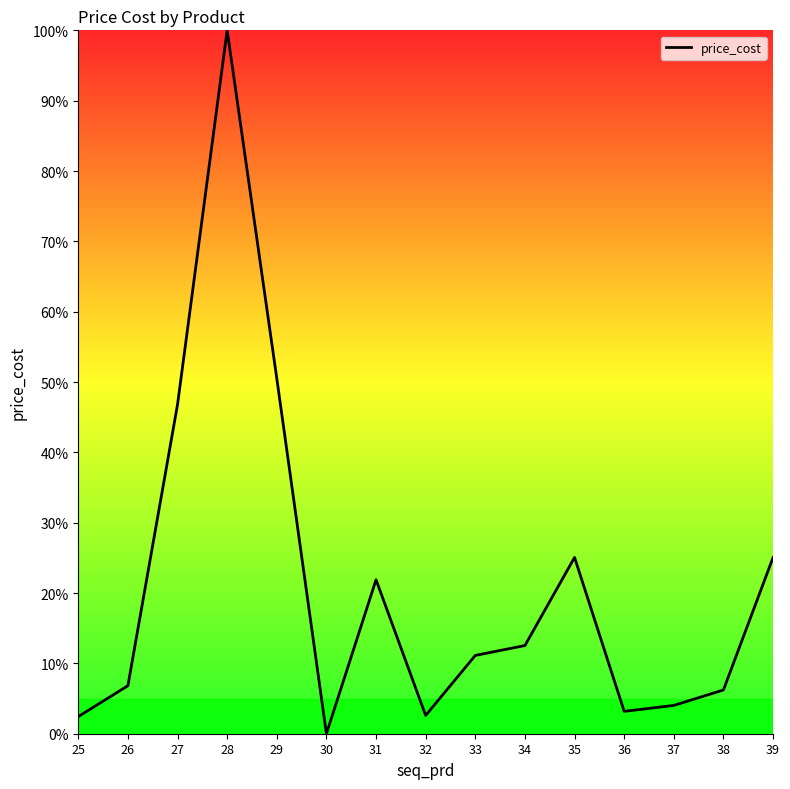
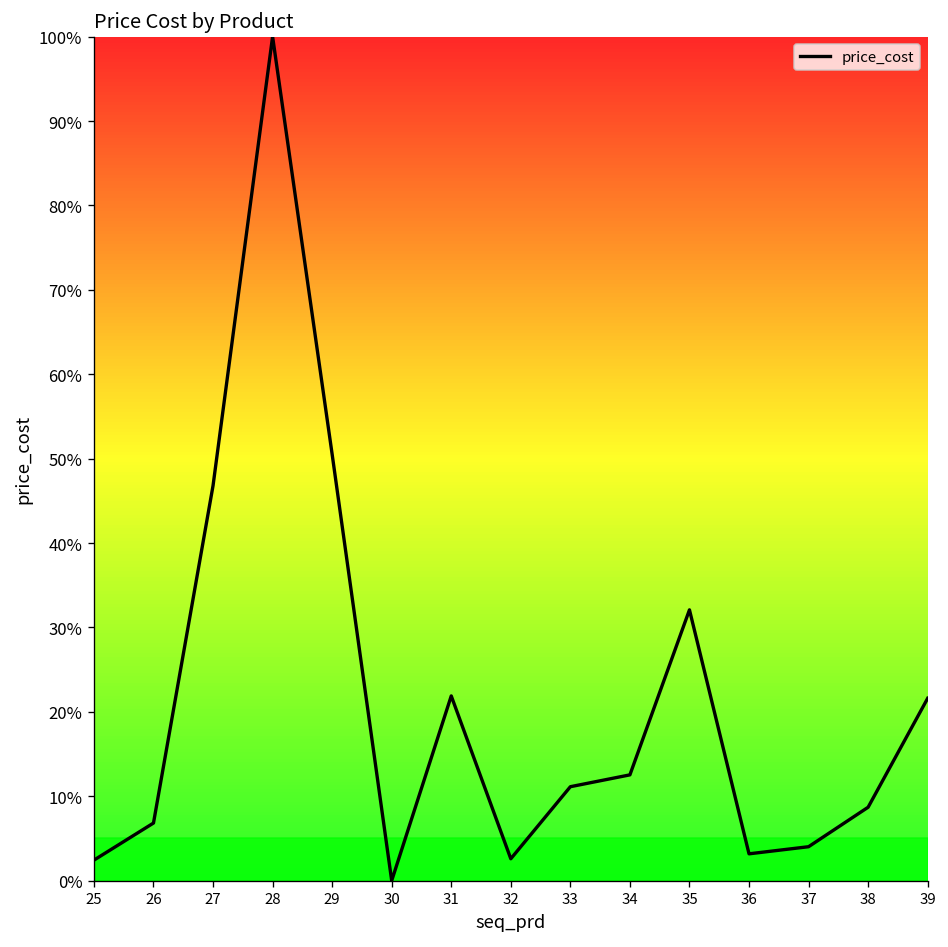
  {
    "26": "7%",
    "27": "47%",
    "28": "100%",
    "29": "51%",
    "31": "22%",
    "33": "11%",
    "34": "13%",
-   "35": "25%",
-   "38": "6%",
-   "39": "25%"
+   "35": "32%",
+   "38": "9%",
+   "39": "22%"
  }
